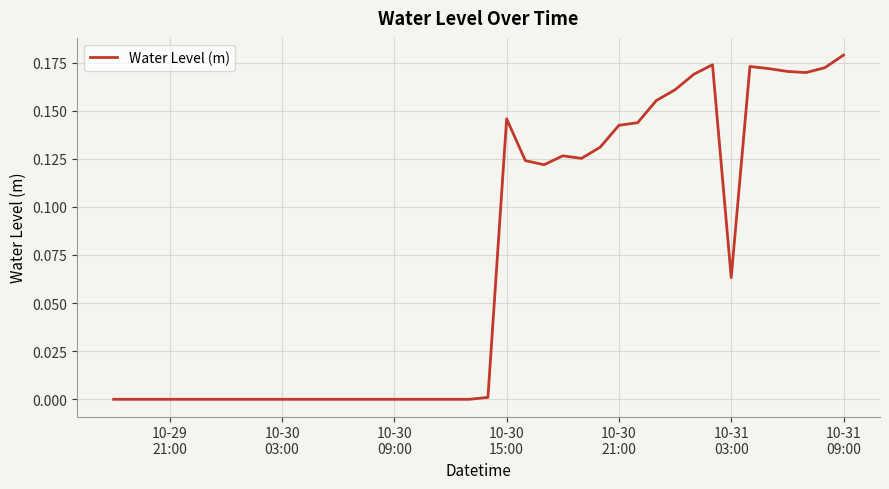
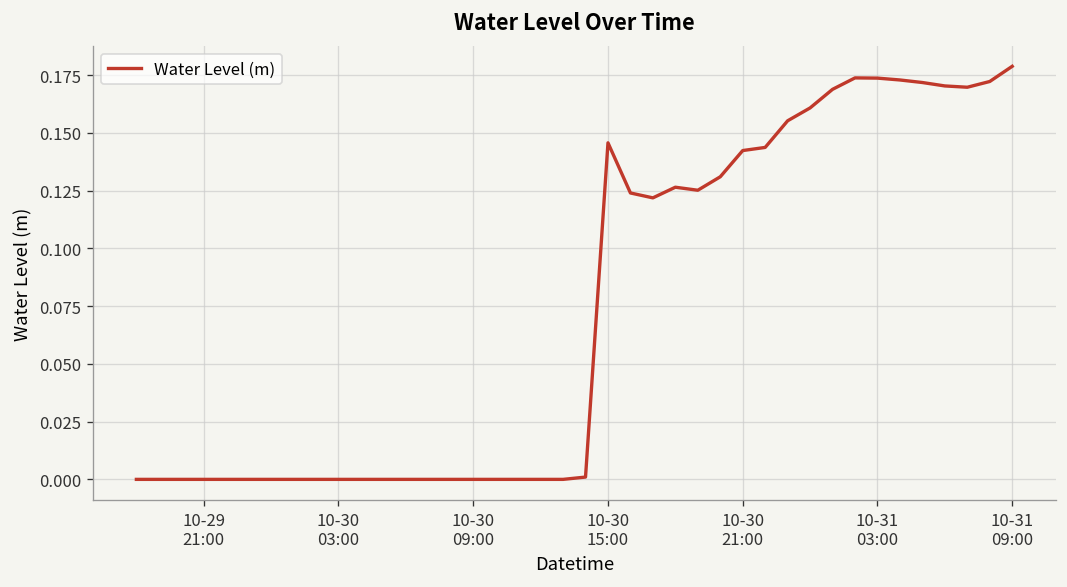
  {
    "10-29 21:00": 0.000,
    "10-30 03:00": 0.000,
    "10-30 09:00": 0.000,
    "10-30 15:00": 0.146,
    "10-30 21:00": 0.142,
-   "10-31 03:00": 0.063,
+   "10-31 03:00": 0.174,
    "10-31 09:00": 0.179
  }
